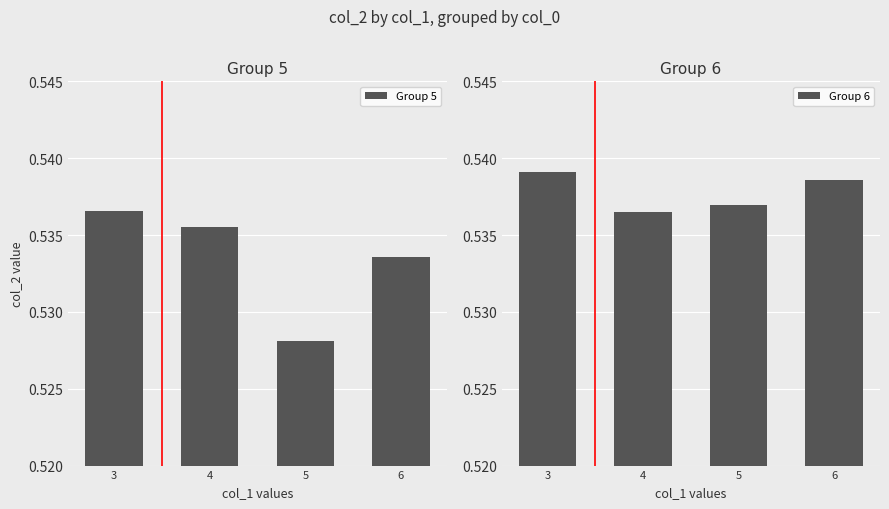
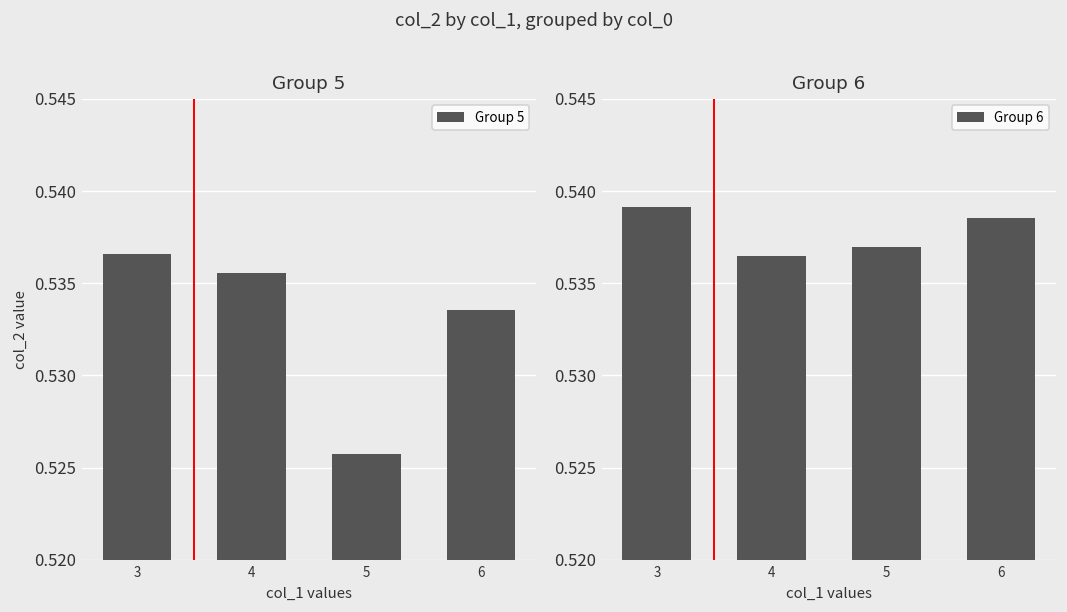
  {
    "Group 5": {
      "3": 0.5366,
      "4": 0.5355,
-     "5": 0.5281,
+     "5": 0.5257,
      "6": 0.5336
    },
    "Group 6": {
      "3": 0.5391,
      "4": 0.5365,
      "5": 0.5370,
      "6": 0.5386
    }
  }
